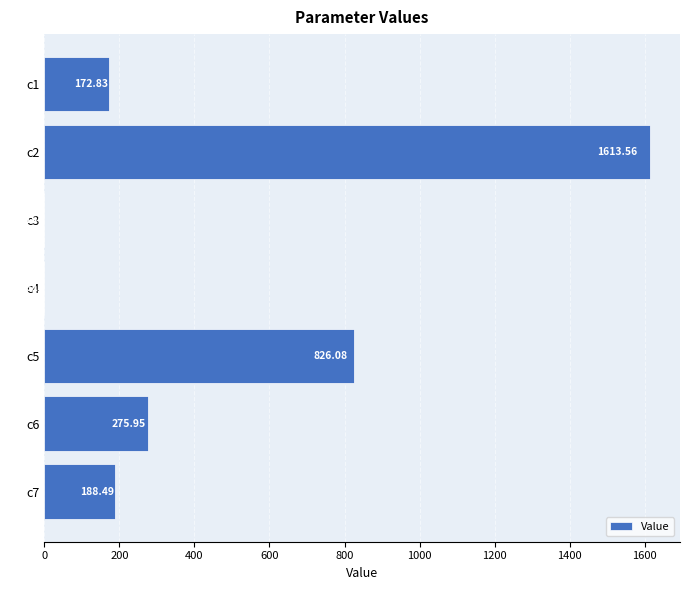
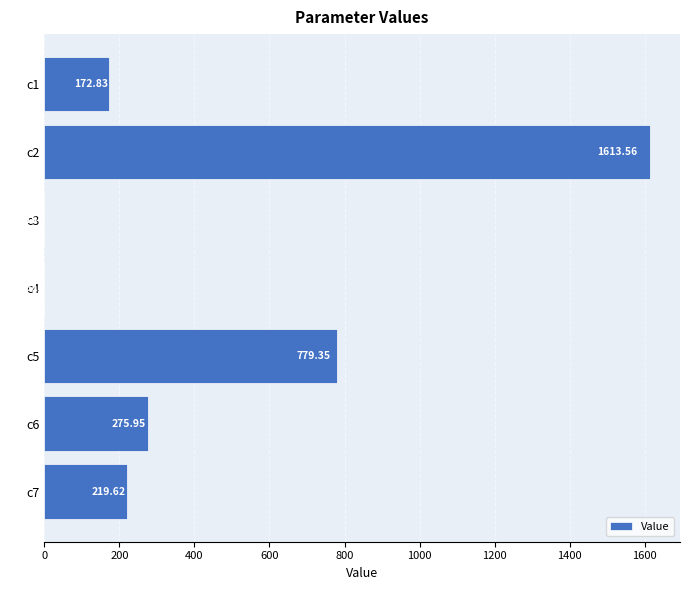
  {
    "c1": 172.83,
    "c2": 1613.56,
-   "c5": 826.08,
+   "c5": 779.35,
    "c6": 275.95,
-   "c7": 188.49
+   "c7": 219.62
  }
